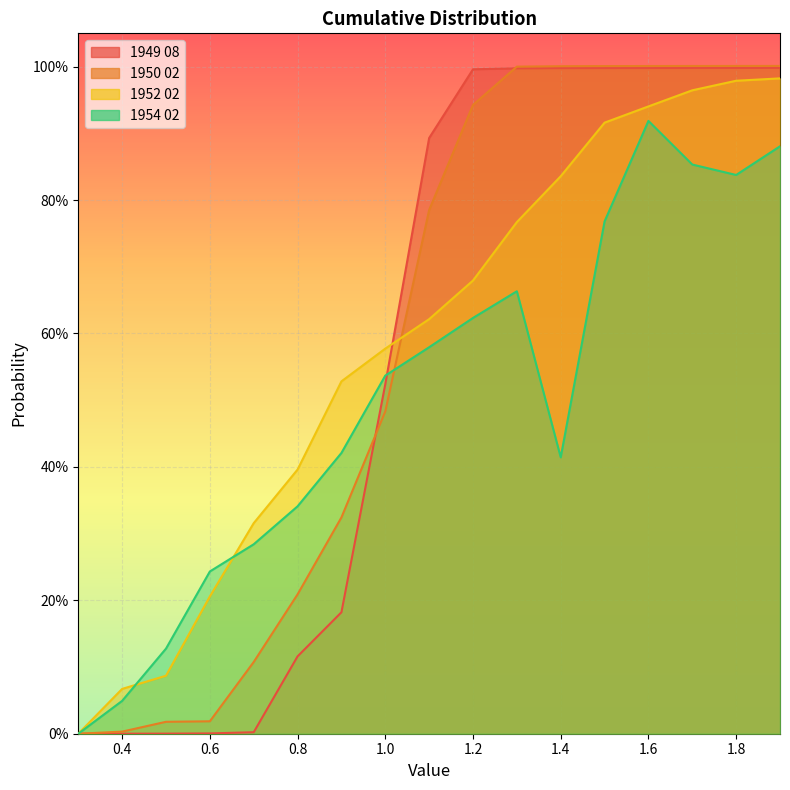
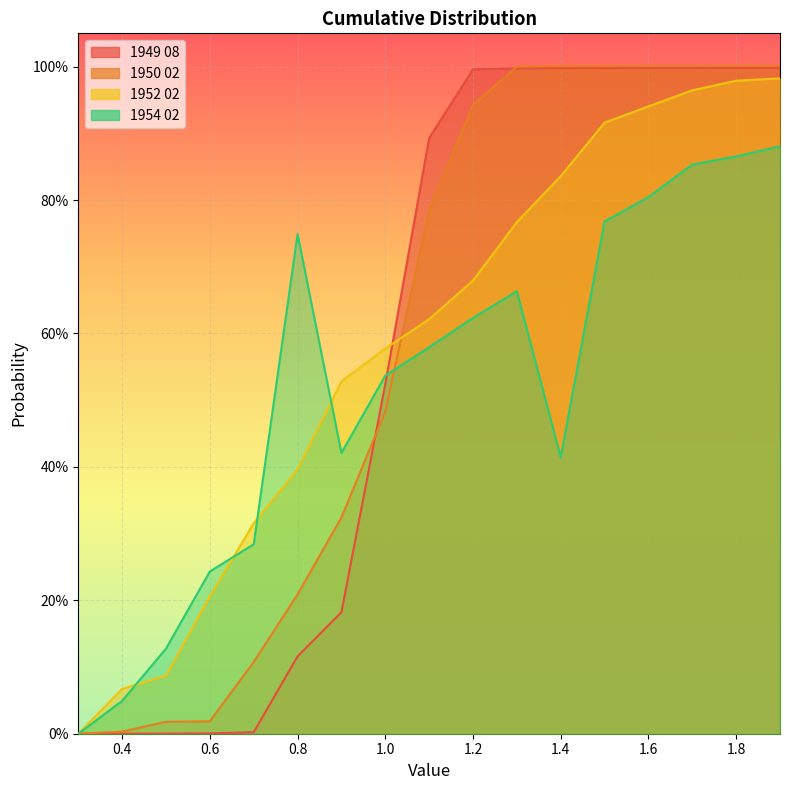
  {
    "1954 02": {
      "0.4": "5%",
      "0.6": "24%",
-     "0.8": "34%",
+     "0.8": "75%",
      "1.0": "54%",
      "1.2": "62%",
      "1.4": "41%",
-     "1.6": "92%",
-     "1.8": "84%"
+     "1.6": "80%",
+     "1.8": "87%"
    }
  }
